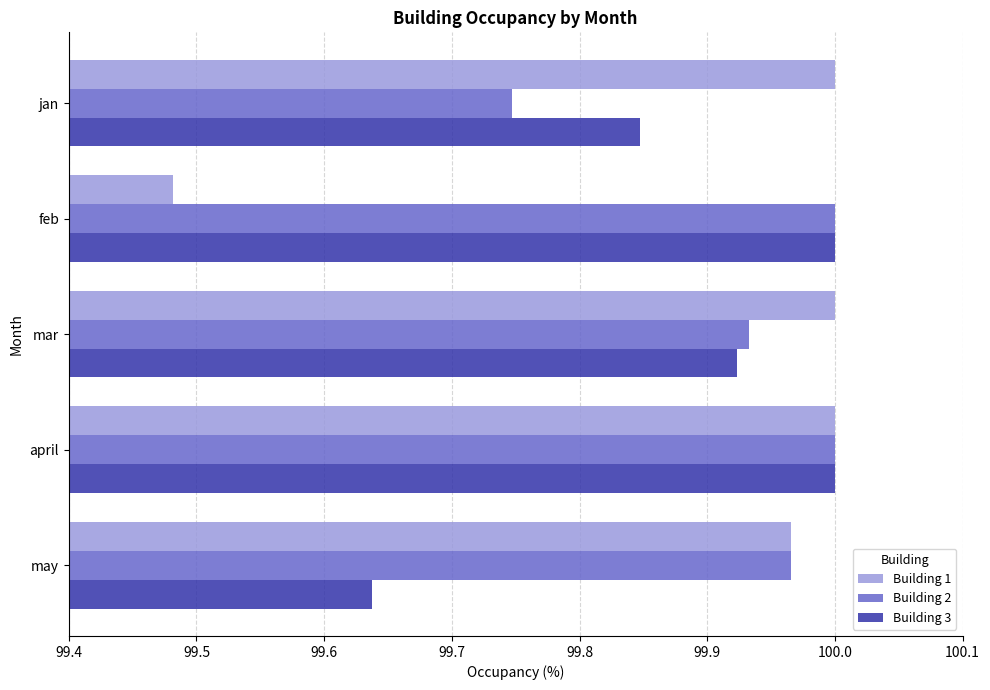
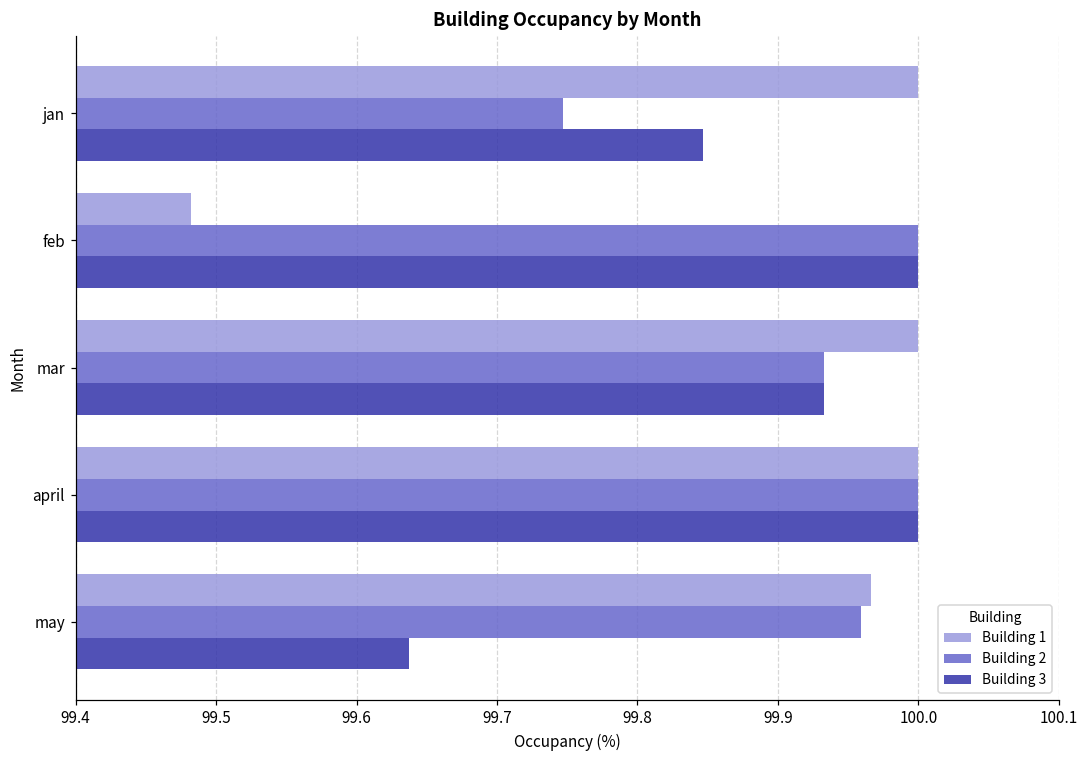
  {
    "Building 1": {
      "jan": 100.000,
      "feb": 99.482,
      "mar": 100.000,
      "april": 100.000,
      "may": 99.966
    },
    "Building 2": {
      "jan": 99.747,
      "feb": 100.000,
      "mar": 99.933,
      "april": 100.000,
-     "may": 99.966
+     "may": 99.959
    },
    "Building 3": {
      "jan": 99.847,
      "feb": 100.000,
-     "mar": 99.924,
+     "mar": 99.933,
      "april": 100.000,
      "may": 99.638
    }
  }
